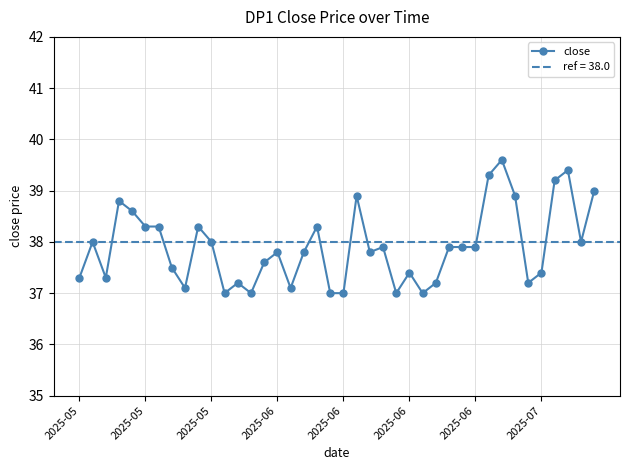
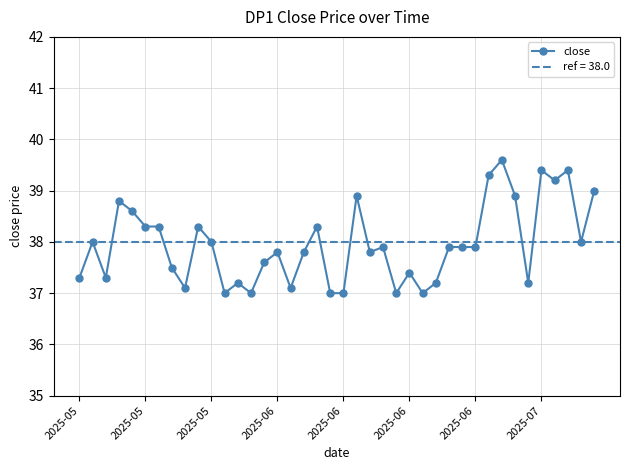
  {
-   "2025-07": 37.4
+   "2025-07": 39.4
  }
